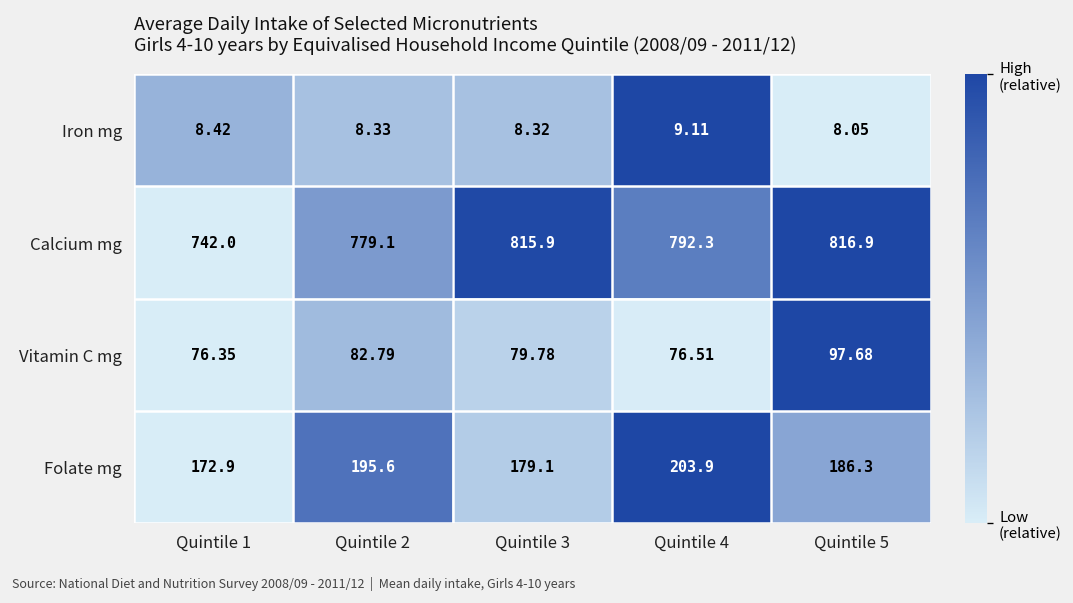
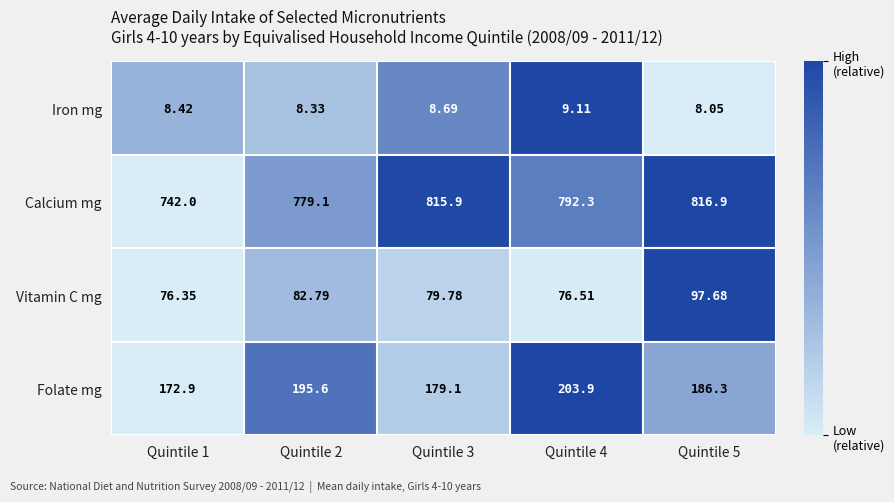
  {
    "Iron mg": {
      "Quintile 1": 8.42,
      "Quintile 2": 8.33,
-     "Quintile 3": 8.32,
+     "Quintile 3": 8.69,
      "Quintile 4": 9.11,
      "Quintile 5": 8.05
    },
    "Calcium mg": {
      "Quintile 1": 742.0,
      "Quintile 2": 779.1,
      "Quintile 3": 815.9,
      "Quintile 4": 792.3,
      "Quintile 5": 816.9
    },
    "Vitamin C mg": {
      "Quintile 1": 76.35,
      "Quintile 2": 82.79,
      "Quintile 3": 79.78,
      "Quintile 4": 76.51,
      "Quintile 5": 97.68
    },
    "Folate mg": {
      "Quintile 1": 172.9,
      "Quintile 2": 195.6,
      "Quintile 3": 179.1,
      "Quintile 4": 203.9,
      "Quintile 5": 186.3
    }
  }
